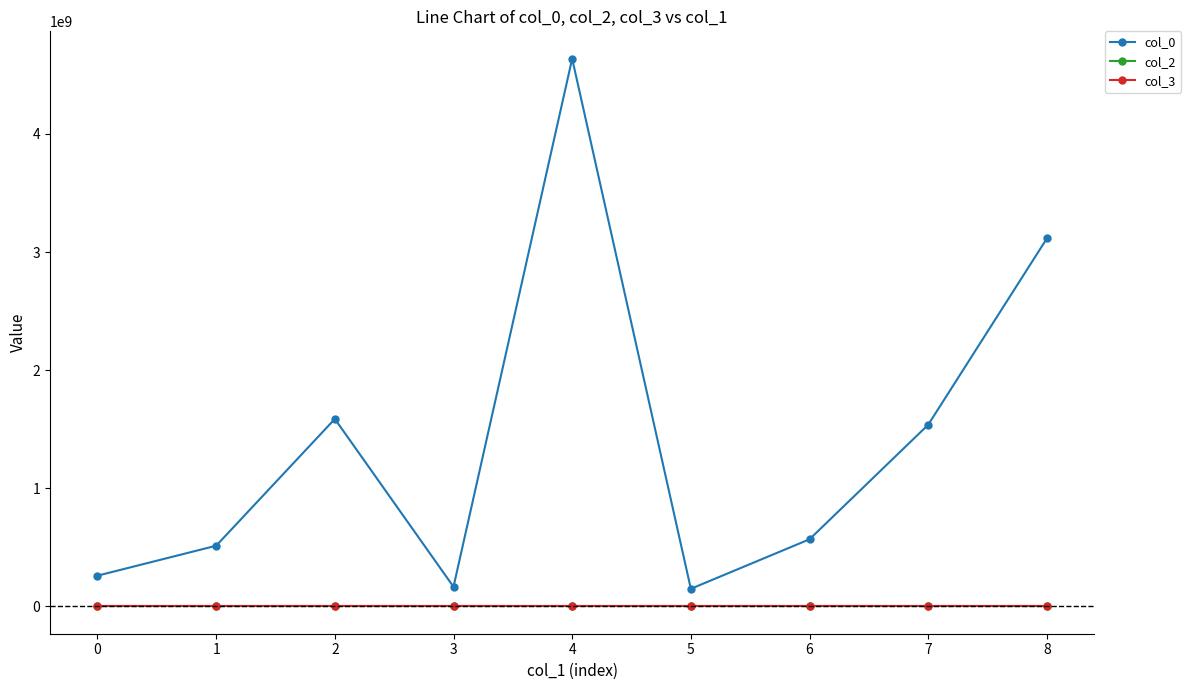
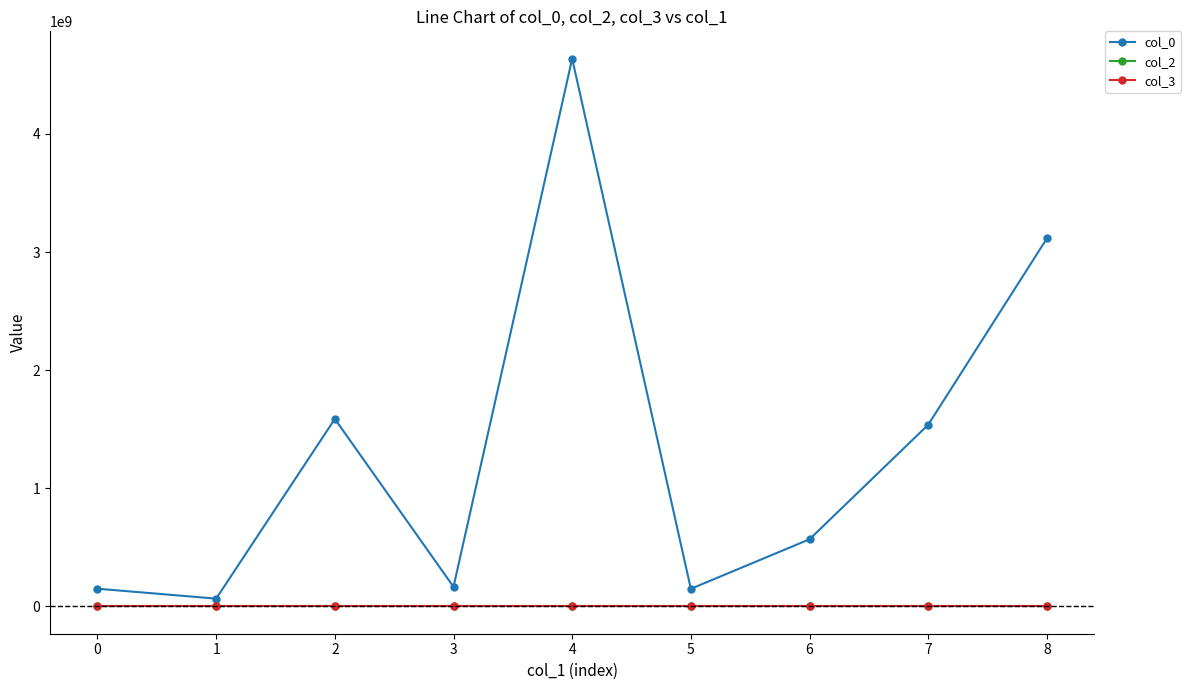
  {
    "col_0": {
-     "0": 260000000,
-     "1": 510000000,
+     "0": 150000000,
+     "1": 70000000,
      "2": 1590000000,
      "3": 170000000,
      "4": 4640000000,
      "5": 150000000,
      "6": 570000000,
      "7": 1540000000,
      "8": 3110000000
    },
    "col_3": {
      "0": 0,
      "1": 0,
      "2": 0,
      "3": 0,
      "4": 0,
      "5": 0,
      "6": 0,
      "7": 0,
      "8": 0
    }
  }
